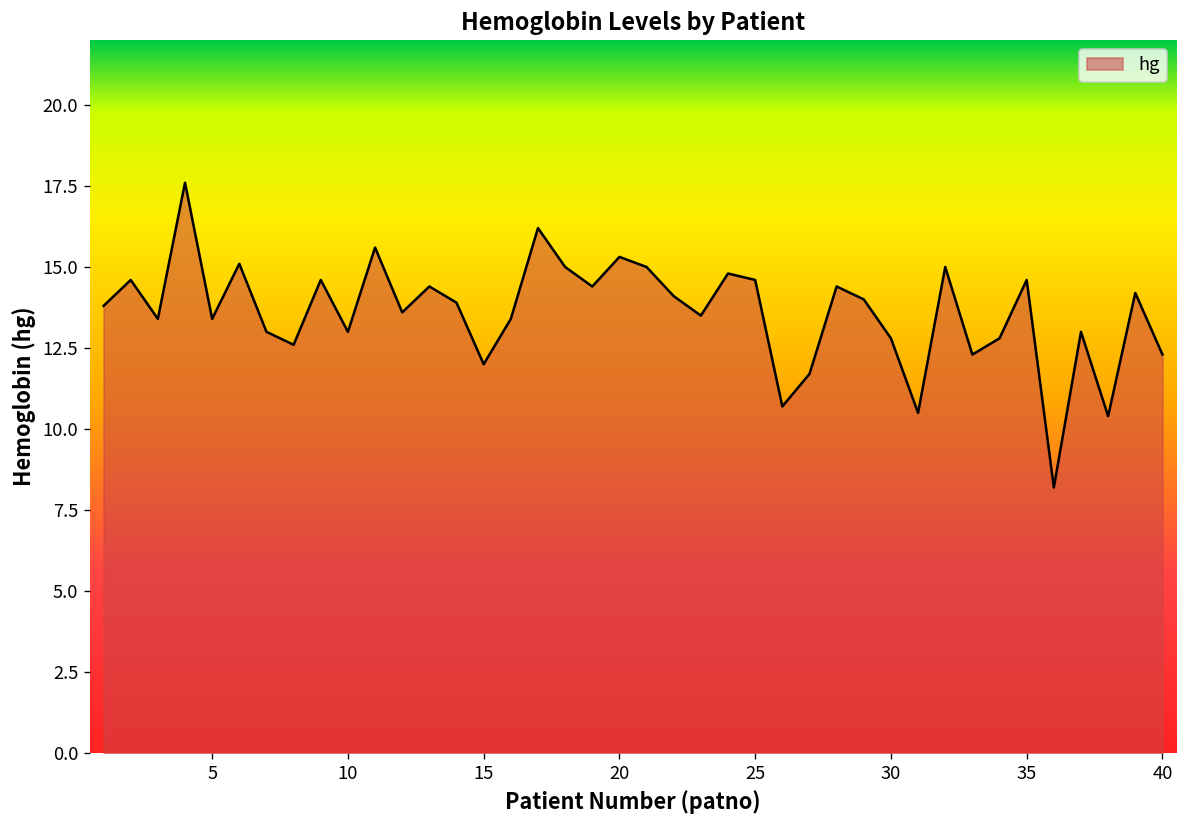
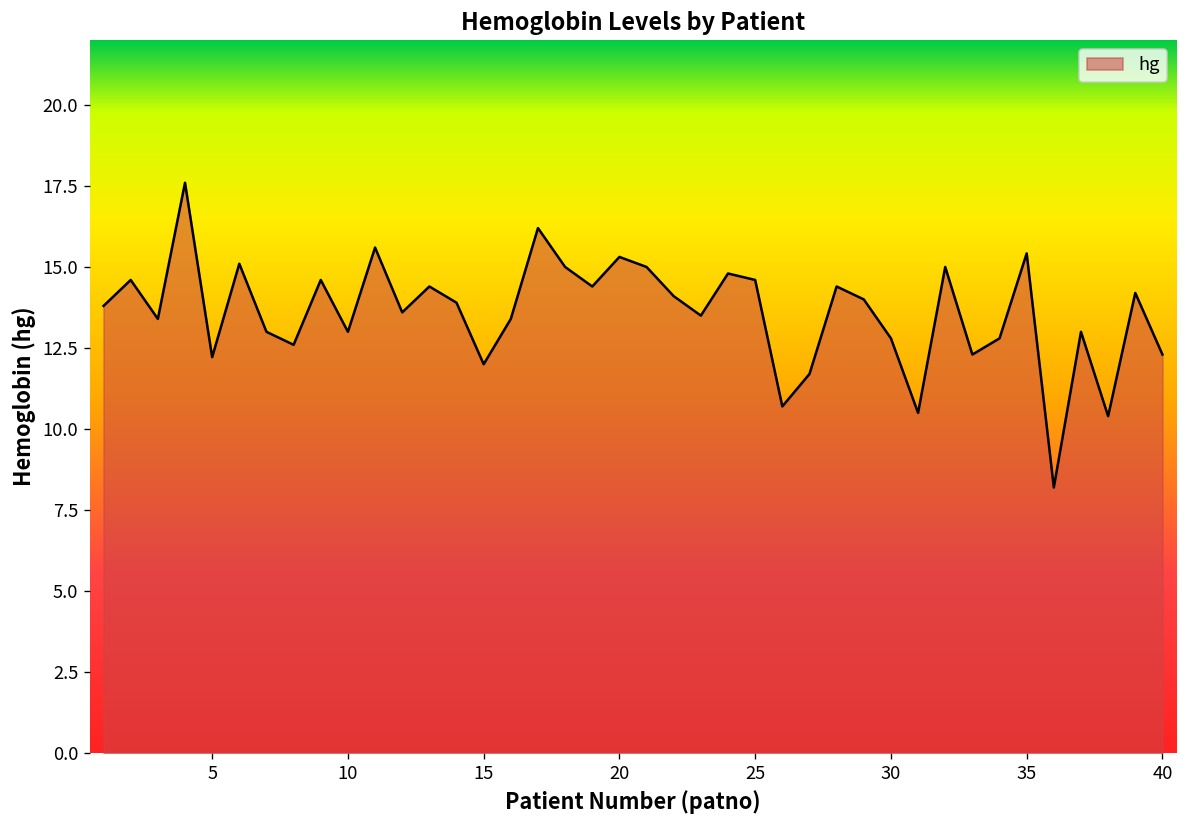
  {
-   "5": 13.4,
+   "5": 12.2,
    "10": 13.0,
    "15": 12.0,
    "20": 15.3,
    "25": 14.6,
    "30": 12.8,
-   "35": 14.6,
+   "35": 15.4,
    "40": 12.3
  }
